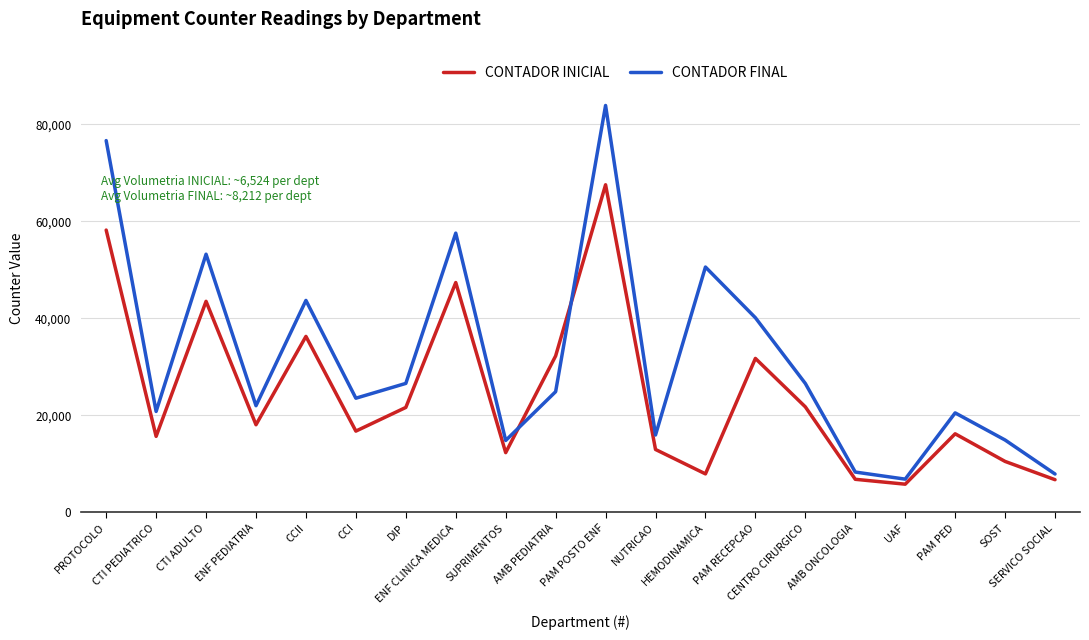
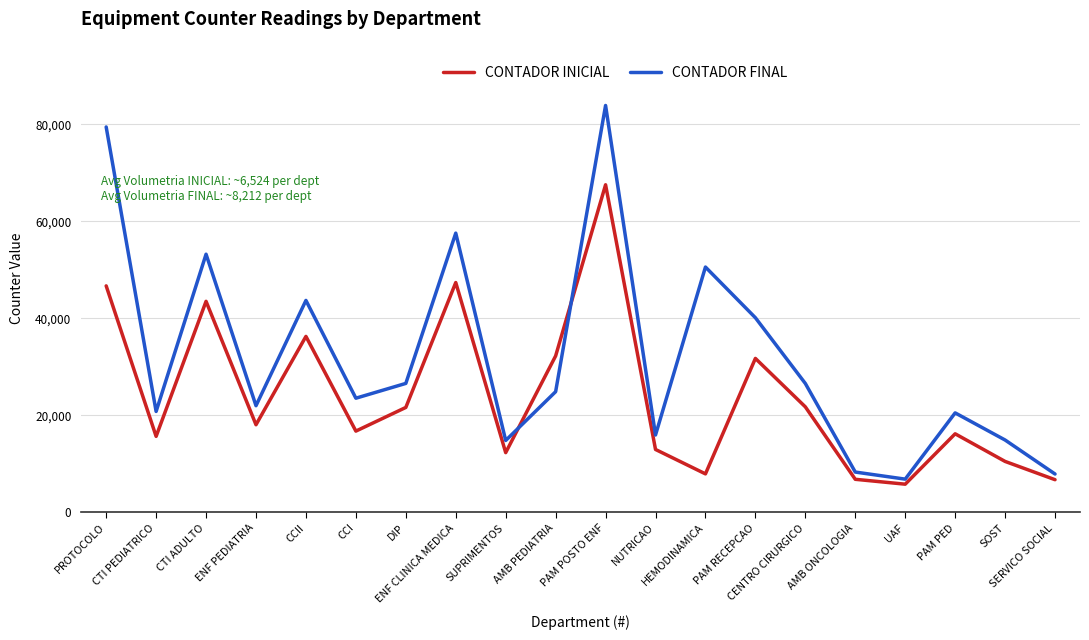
  {
    "CONTADOR INICIAL": {
-     "PROTOCOLO": "58,000",
+     "PROTOCOLO": "47,000",
      "CTI PEDIATRICO": "16,000",
      "CTI ADULTO": "44,000",
      "ENF PEDIATRIA": "18,000",
      "CCII": "36,000",
      "CCI": "17,000",
      "DIP": "22,000",
      "ENF CLINICA MEDICA": "47,000",
      "SUPRIMENTOS": "12,000",
      "AMB PEDIATRIA": "32,000",
      "PAM POSTO ENF": "68,000",
      "NUTRICAO": "13,000",
      "HEMODINAMICA": "8,000",
      "PAM RECEPCAO": "32,000",
      "CENTRO CIRURGICO": "22,000",
      "AMB ONCOLOGIA": "7,000",
      "UAF": "6,000",
      "PAM PED": "16,000",
      "SOST": "10,000",
      "SERVICO SOCIAL": "7,000"
    },
    "CONTADOR FINAL": {
-     "PROTOCOLO": "77,000",
+     "PROTOCOLO": "79,000",
      "CTI PEDIATRICO": "21,000",
      "CTI ADULTO": "53,000",
      "ENF PEDIATRIA": "22,000",
      "CCII": "44,000",
      "CCI": "24,000",
      "DIP": "27,000",
      "ENF CLINICA MEDICA": "58,000",
      "SUPRIMENTOS": "15,000",
      "AMB PEDIATRIA": "25,000",
      "PAM POSTO ENF": "84,000",
      "NUTRICAO": "16,000",
      "HEMODINAMICA": "51,000",
      "PAM RECEPCAO": "40,000",
      "CENTRO CIRURGICO": "27,000",
      "AMB ONCOLOGIA": "8,000",
      "UAF": "7,000",
      "PAM PED": "21,000",
      "SOST": "15,000",
      "SERVICO SOCIAL": "8,000"
    }
  }
